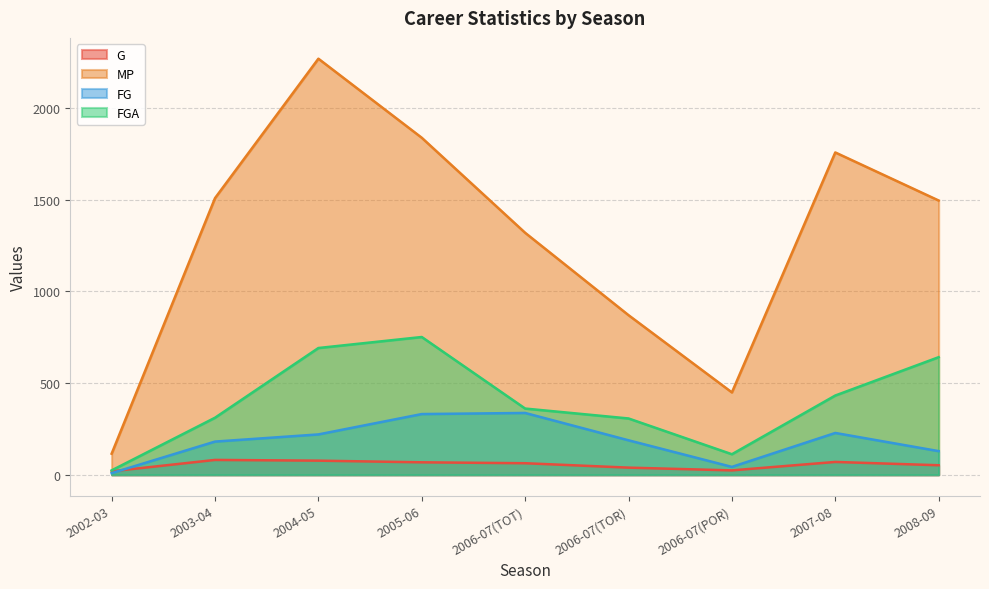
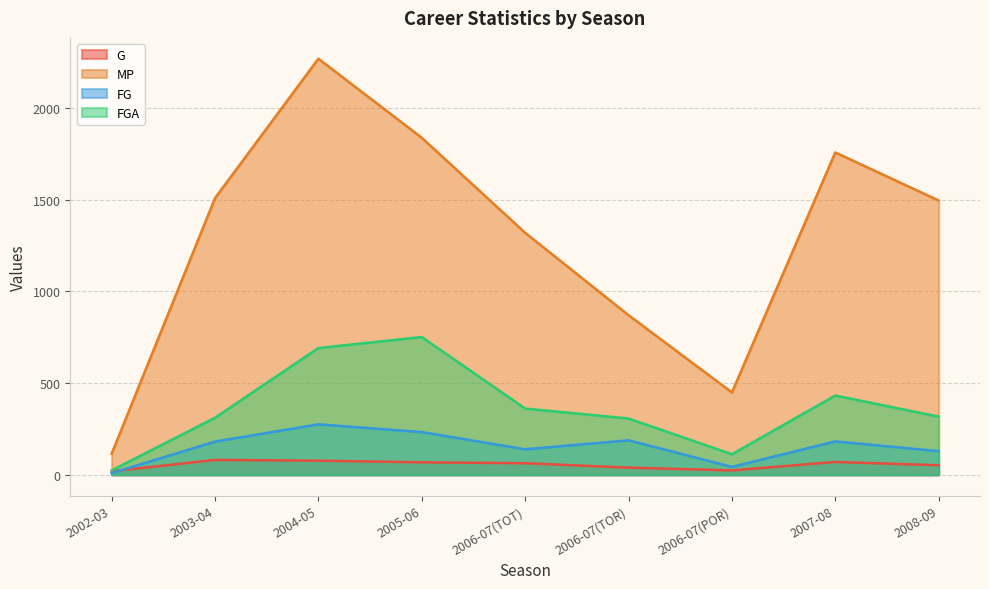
  {
    "FG": {
      "2003-04": 180,
-     "2004-05": 220,
-     "2005-06": 330,
-     "2006-07(TOT)": 340,
+     "2004-05": 280,
+     "2005-06": 230,
+     "2006-07(TOT)": 140,
      "2006-07(TOR)": 190,
      "2006-07(POR)": 40,
-     "2007-08": 230,
+     "2007-08": 180,
      "2008-09": 130
    },
    "FGA": {
      "2003-04": 310,
      "2004-05": 690,
      "2005-06": 750,
      "2006-07(TOT)": 360,
      "2006-07(TOR)": 310,
      "2006-07(POR)": 110,
      "2007-08": 430,
-     "2008-09": 640
+     "2008-09": 320
    }
  }
